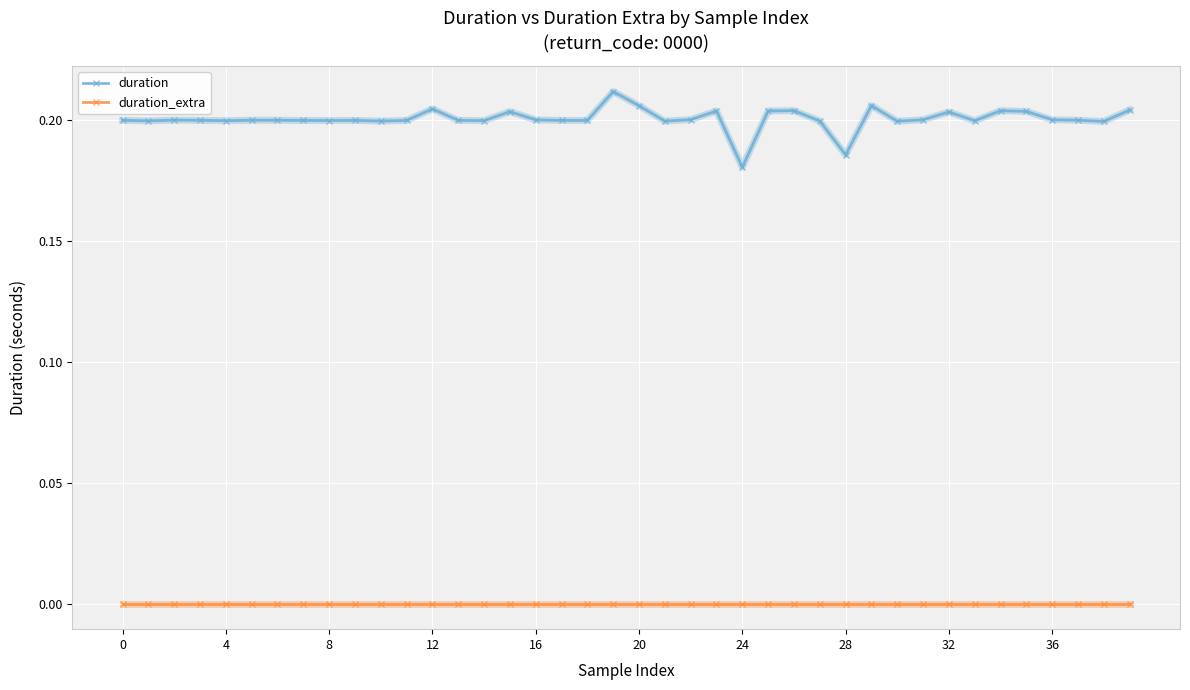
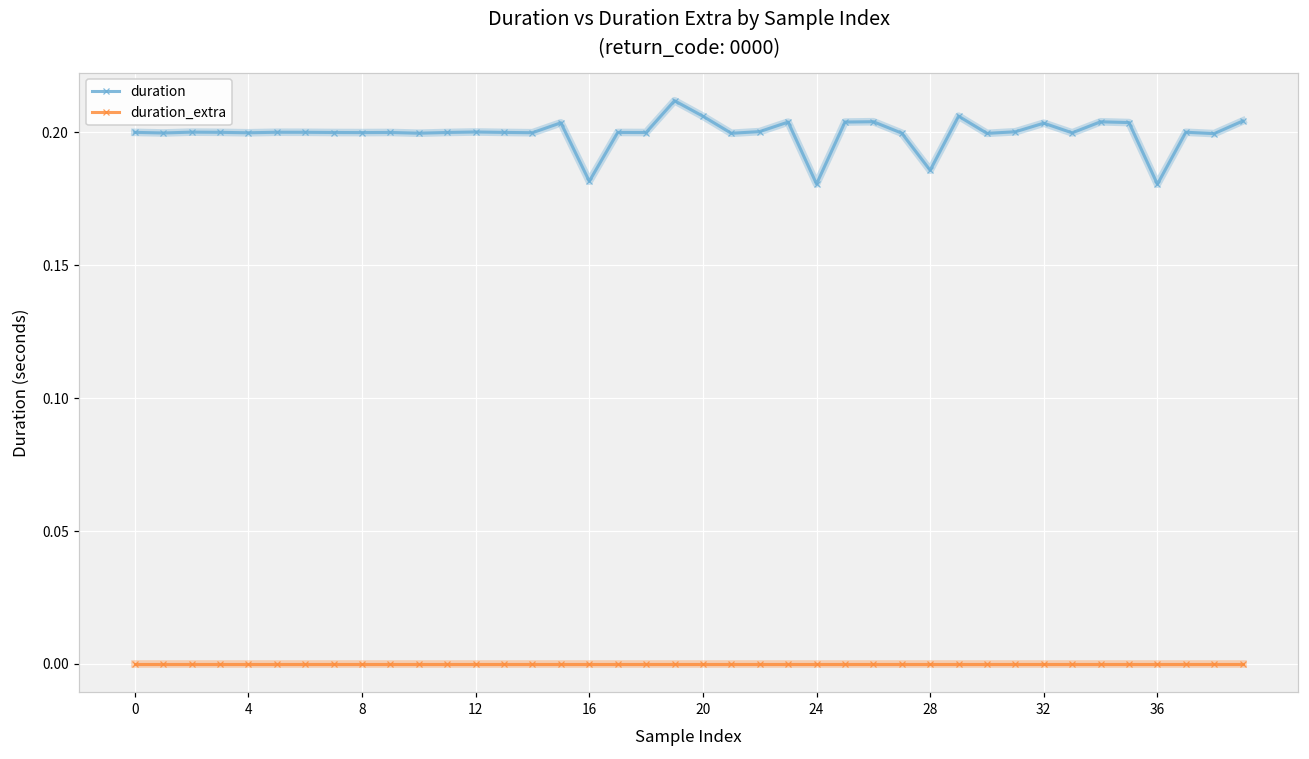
  {
    "duration": {
      "0": 0.200,
      "4": 0.200,
      "8": 0.200,
-     "12": 0.205,
-     "16": 0.200,
+     "12": 0.200,
+     "16": 0.182,
      "20": 0.206,
      "24": 0.181,
      "28": 0.186,
      "32": 0.204,
-     "36": 0.200
+     "36": 0.181
    },
    "duration_extra": {
      "0": 0.000,
      "4": 0.000,
      "8": 0.000,
      "12": 0.000,
      "16": 0.000,
      "20": 0.000,
      "24": 0.000,
      "28": 0.000,
      "32": 0.000,
      "36": 0.000
    }
  }
